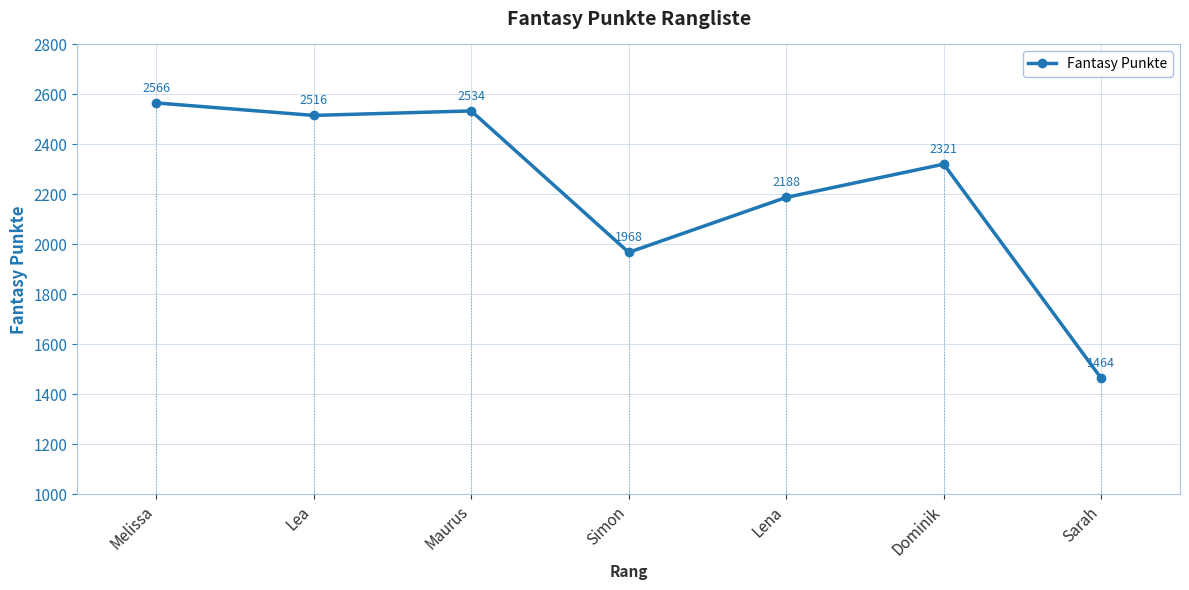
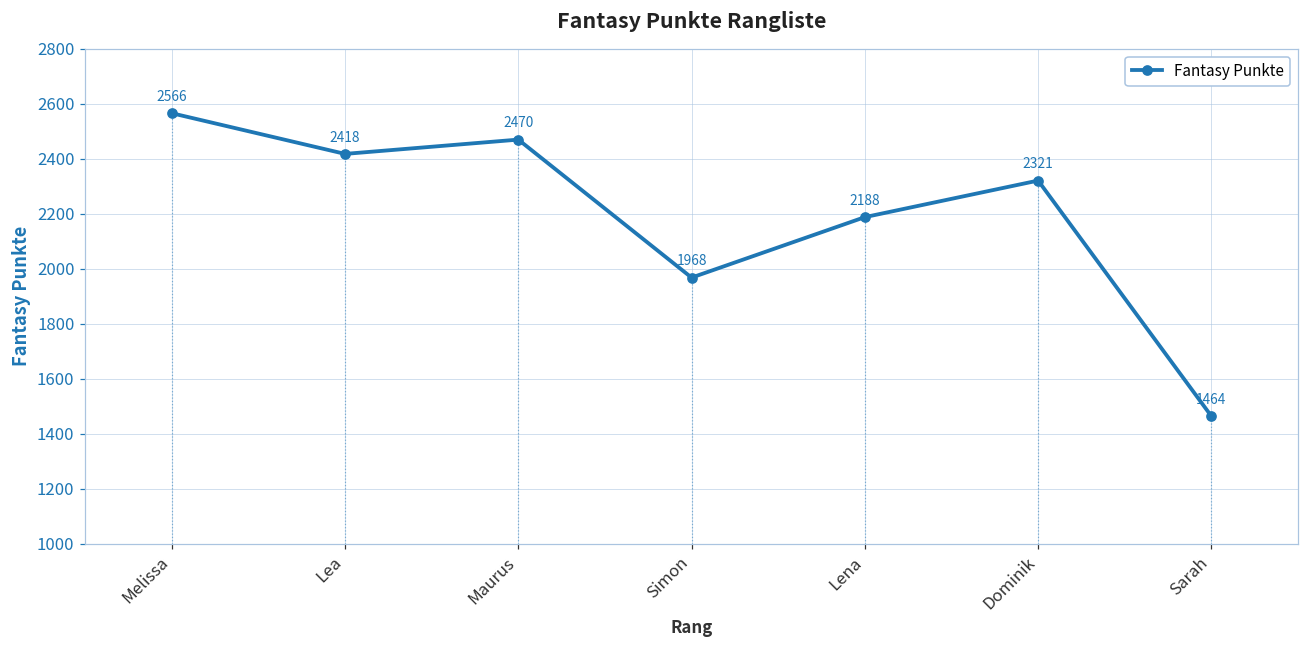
  {
    "Melissa": 2566,
-   "Lea": 2516,
-   "Maurus": 2534,
+   "Lea": 2418,
+   "Maurus": 2470,
    "Simon": 1968,
    "Lena": 2188,
    "Dominik": 2321,
    "Sarah": 1464
  }
